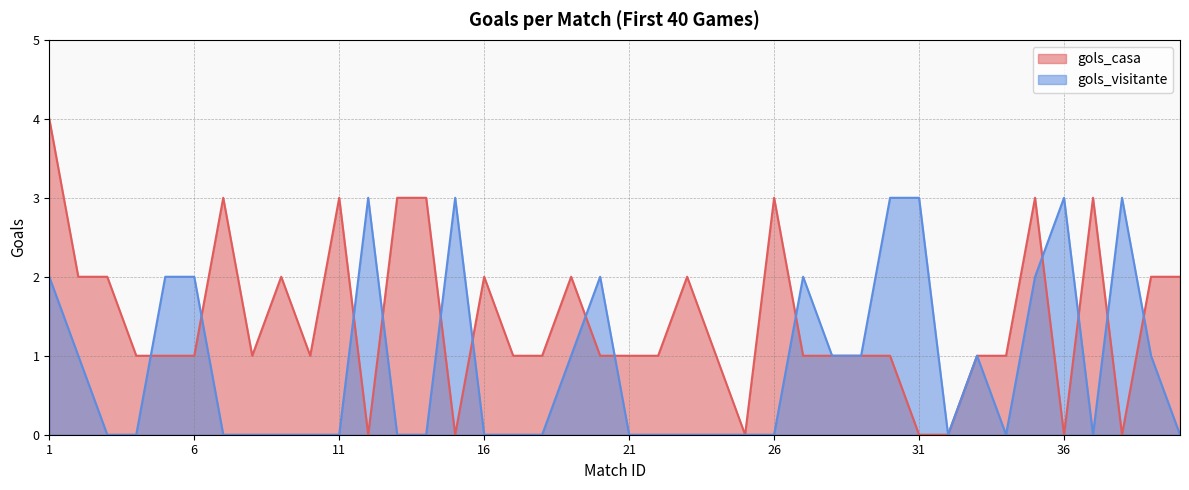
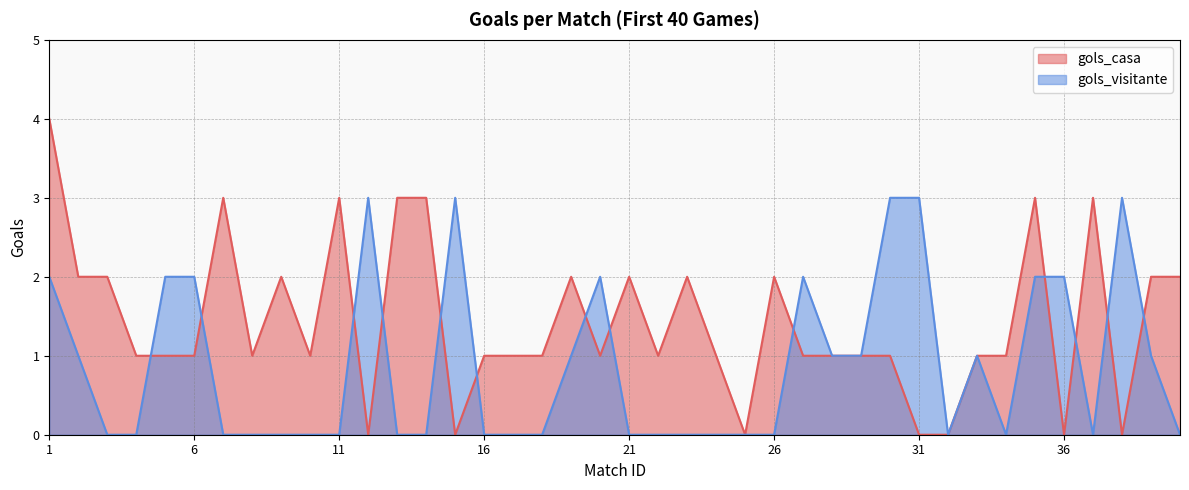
  {
    "gols_casa": {
      "1": 4,
      "6": 1,
      "11": 3,
-     "16": 2,
-     "21": 1,
-     "26": 3,
+     "16": 1,
+     "21": 2,
+     "26": 2,
      "31": 0,
      "36": 0
    },
    "gols_visitante": {
      "1": 2,
      "6": 2,
      "11": 0,
      "16": 0,
      "21": 0,
      "26": 0,
      "31": 3,
-     "36": 3
+     "36": 2
    }
  }
